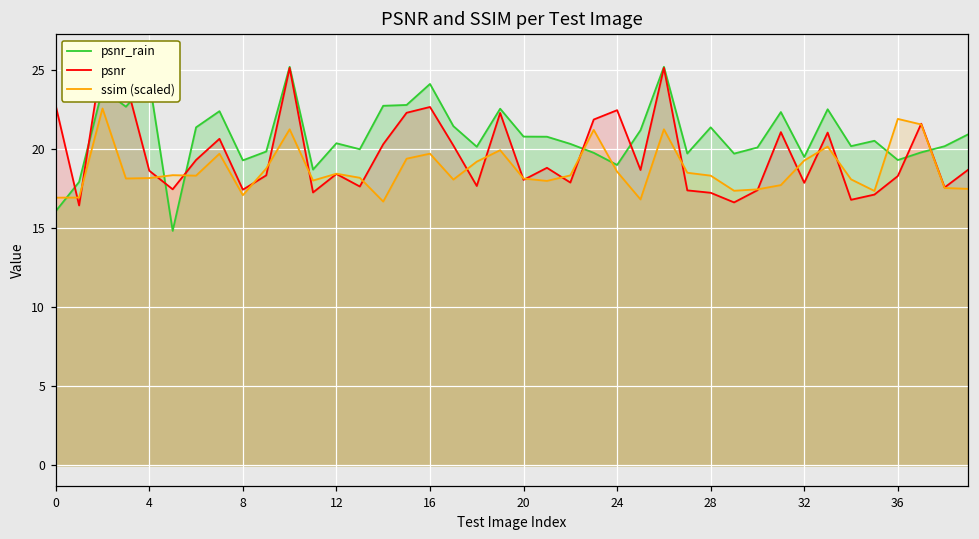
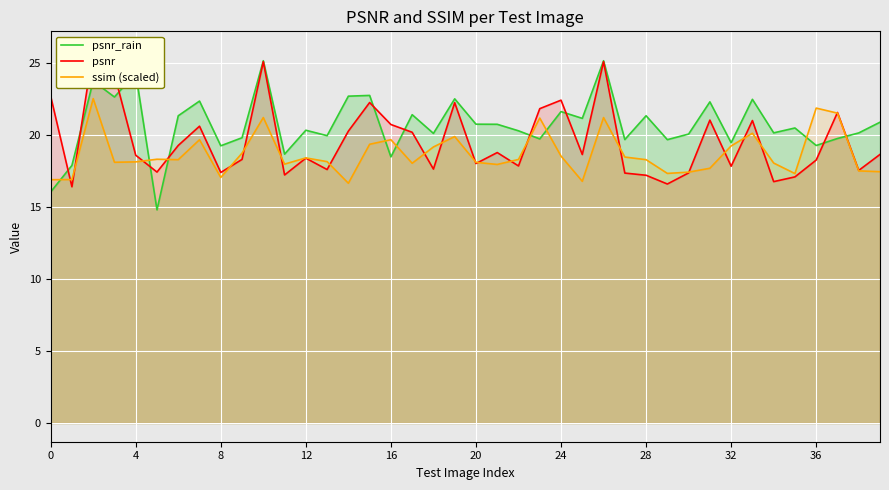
  {
    "psnr_rain": {
      "0": 16.1,
      "8": 19.3,
      "12": 20.4,
-     "16": 24.1,
+     "16": 18.5,
      "20": 20.8,
-     "24": 19.0,
+     "24": 21.6,
      "28": 21.4,
      "32": 19.5,
      "36": 19.3
    },
    "psnr": {
      "0": 22.7,
      "4": 18.6,
      "8": 17.4,
-     "16": 22.6,
+     "16": 20.8,
      "24": 22.4,
      "28": 17.2,
      "32": 17.9,
      "36": 18.3
    },
    "ssim (scaled)": {
      "0": 16.9,
      "4": 18.2,
      "8": 17.1,
      "16": 19.7,
      "24": 18.6,
      "28": 18.3,
      "32": 19.3,
      "36": 21.9
    }
  }
